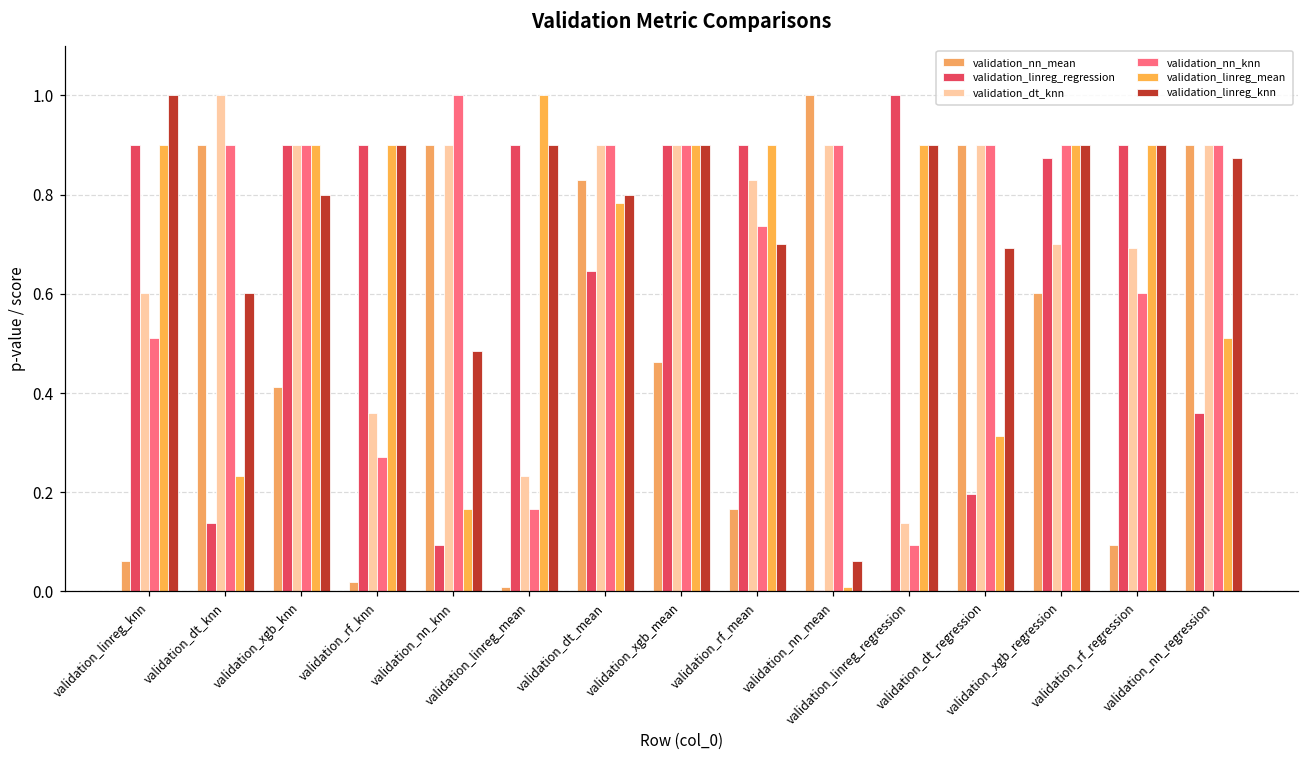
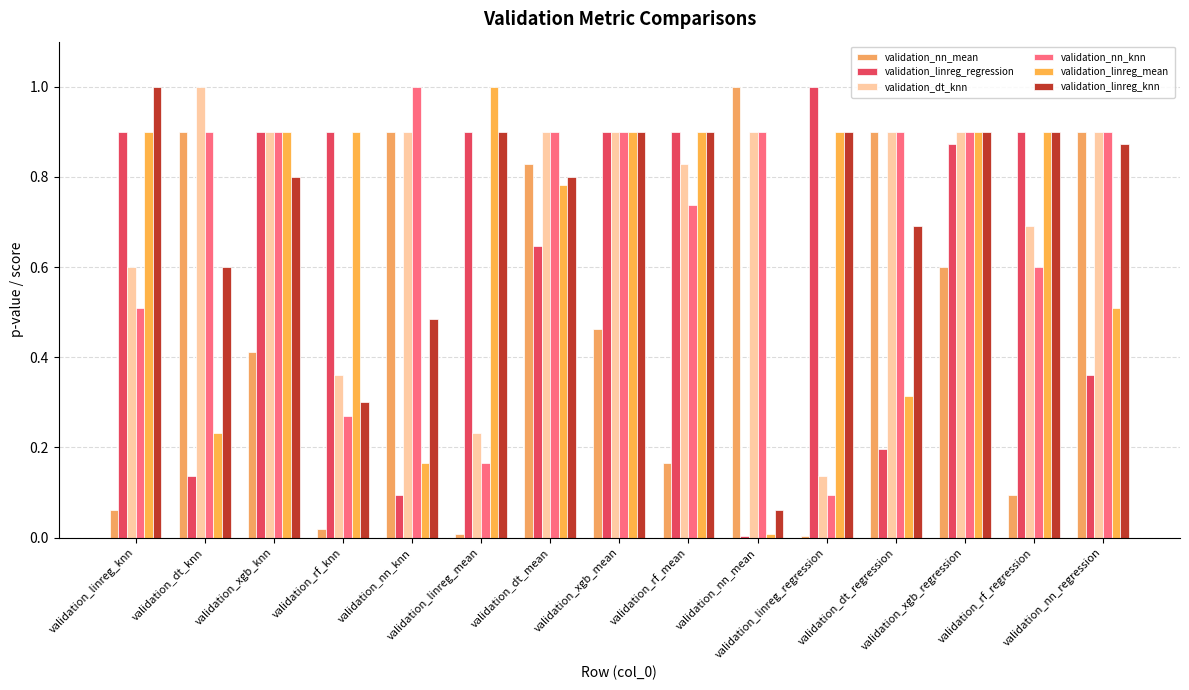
  {
    "validation_dt_knn": {
      "validation_linreg_knn": 0.6,
      "validation_dt_knn": 1.0,
      "validation_xgb_knn": 0.9,
      "validation_rf_knn": 0.36,
      "validation_nn_knn": 0.9,
      "validation_linreg_mean": 0.23,
      "validation_dt_mean": 0.9,
      "validation_xgb_mean": 0.9,
      "validation_rf_mean": 0.83,
      "validation_nn_mean": 0.9,
      "validation_linreg_regression": 0.14,
      "validation_dt_regression": 0.9,
-     "validation_xgb_regression": 0.7,
+     "validation_xgb_regression": 0.9,
      "validation_rf_regression": 0.69,
      "validation_nn_regression": 0.9
    },
    "validation_linreg_knn": {
      "validation_linreg_knn": 1.0,
      "validation_dt_knn": 0.6,
      "validation_xgb_knn": 0.8,
-     "validation_rf_knn": 0.9,
+     "validation_rf_knn": 0.3,
      "validation_nn_knn": 0.48,
      "validation_linreg_mean": 0.9,
      "validation_dt_mean": 0.8,
      "validation_xgb_mean": 0.9,
-     "validation_rf_mean": 0.7,
+     "validation_rf_mean": 0.9,
      "validation_nn_mean": 0.06,
      "validation_linreg_regression": 0.9,
      "validation_dt_regression": 0.69,
      "validation_xgb_regression": 0.9,
      "validation_rf_regression": 0.9,
      "validation_nn_regression": 0.87
    }
  }
